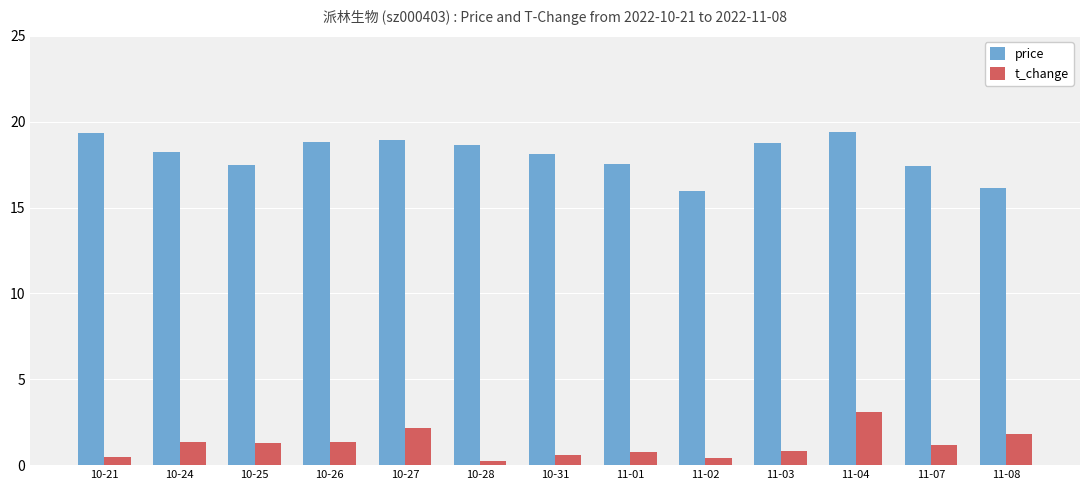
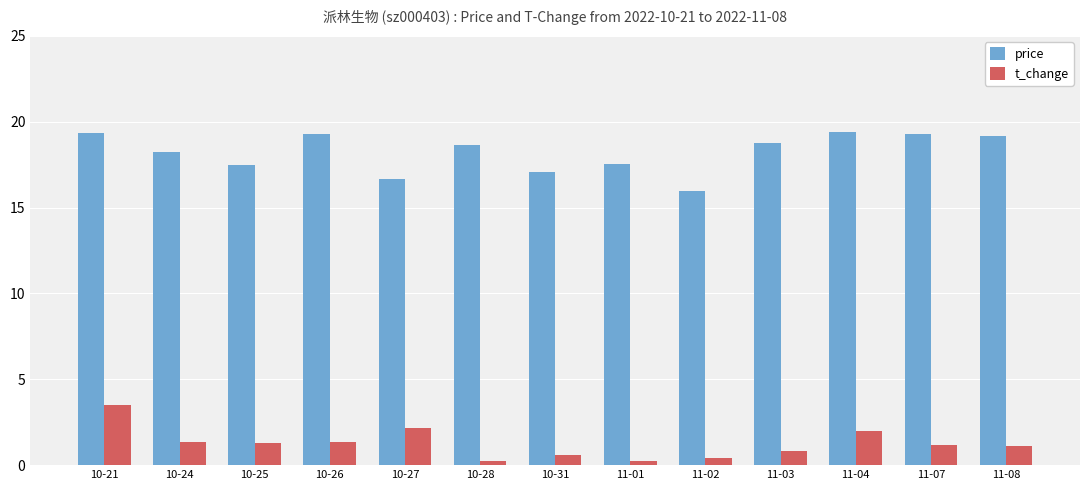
  {
    "price": {
      "10-21": 19.3,
      "10-24": 18.3,
      "10-25": 17.5,
-     "10-26": 18.8,
-     "10-27": 19.0,
+     "10-26": 19.3,
+     "10-27": 16.6,
      "10-28": 18.6,
-     "10-31": 18.2,
+     "10-31": 17.1,
      "11-01": 17.6,
      "11-02": 16.0,
      "11-03": 18.8,
      "11-04": 19.4,
-     "11-07": 17.4,
-     "11-08": 16.1
+     "11-07": 19.3,
+     "11-08": 19.2
    },
    "t_change": {
-     "10-21": 0.5,
+     "10-21": 3.5,
      "10-24": 1.3,
      "10-25": 1.3,
      "10-26": 1.4,
      "10-27": 2.2,
      "10-28": 0.2,
      "10-31": 0.6,
-     "11-01": 0.7,
+     "11-01": 0.3,
      "11-02": 0.4,
      "11-03": 0.9,
-     "11-04": 3.1,
+     "11-04": 2.0,
      "11-07": 1.2,
-     "11-08": 1.8
+     "11-08": 1.1
    }
  }
